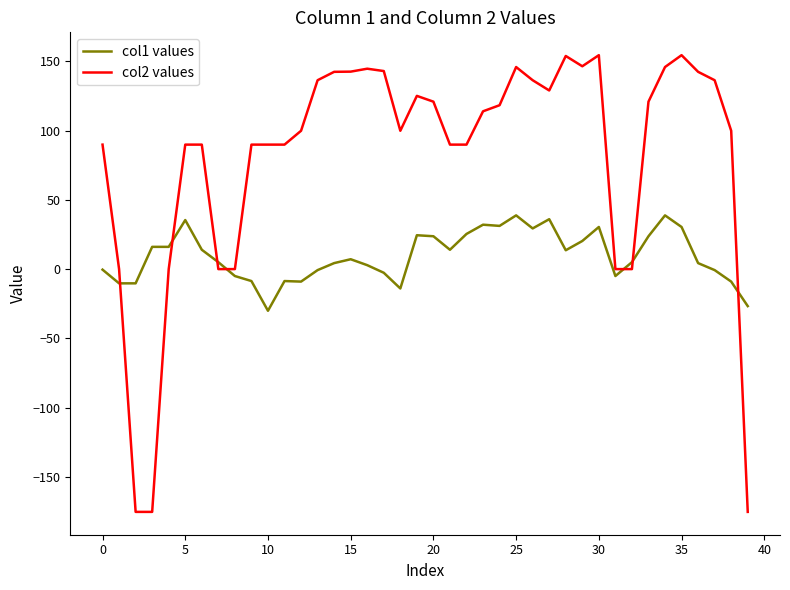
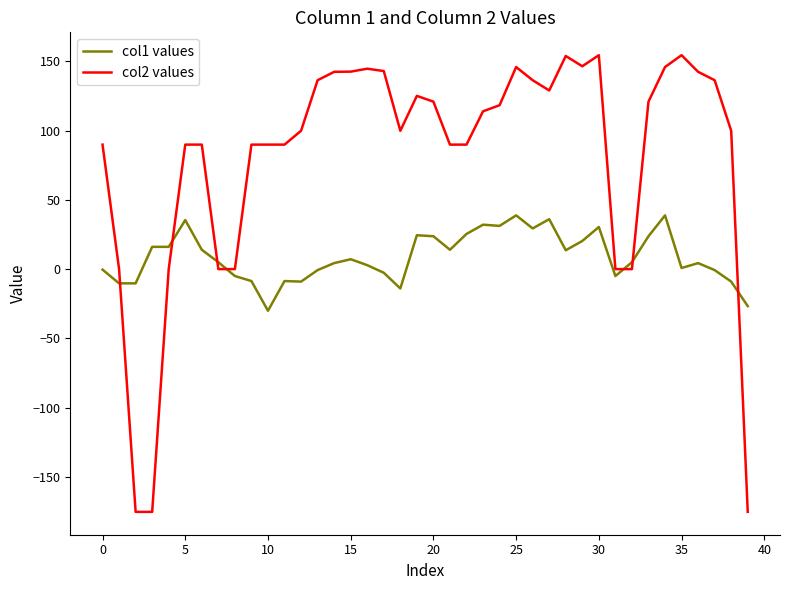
  {
    "col1 values": {
      "0": 0,
      "5": 35,
      "10": -30,
      "15": 7,
      "20": 24,
      "25": 39,
      "30": 30,
-     "35": 30
+     "35": 1
    },
    "col2 values": {
      "0": 90,
      "5": 90,
      "10": 90,
      "15": 143,
      "20": 121,
      "25": 146,
      "30": 155,
      "35": 155
    }
  }
